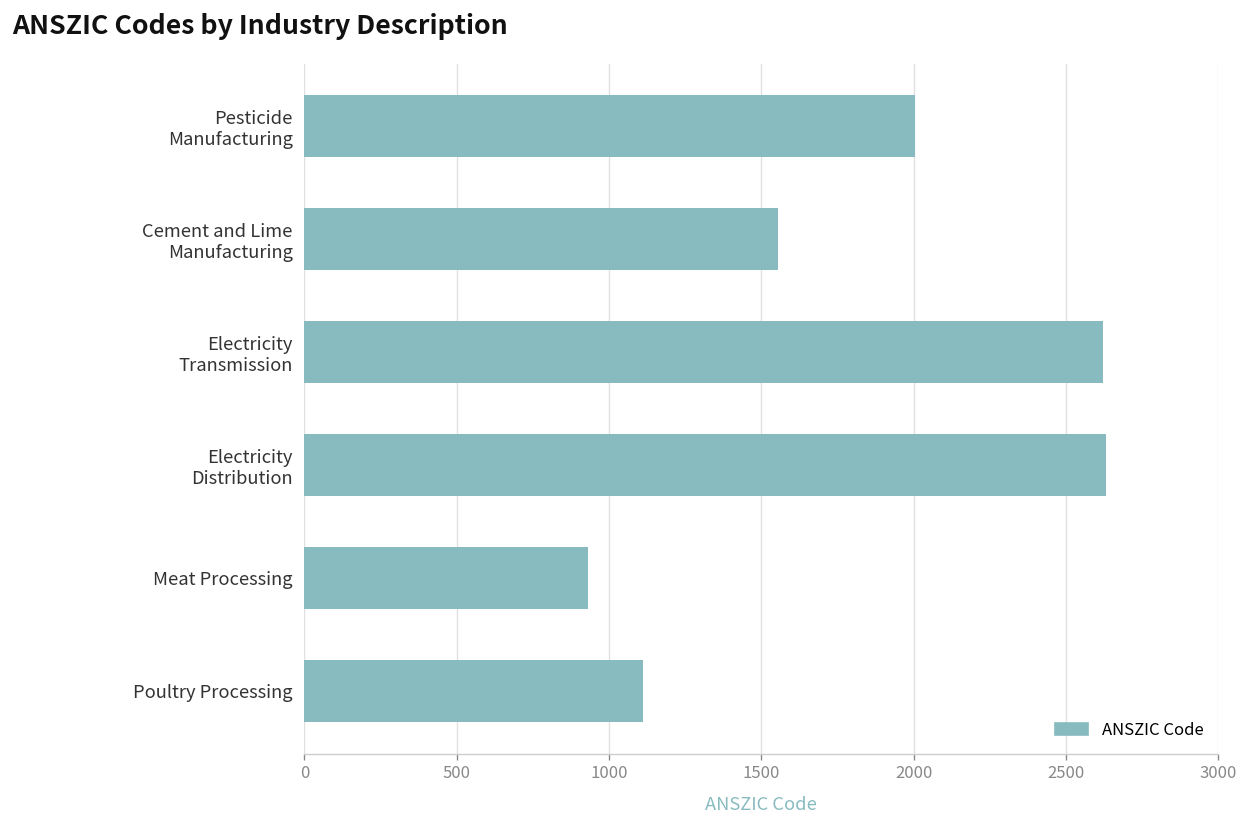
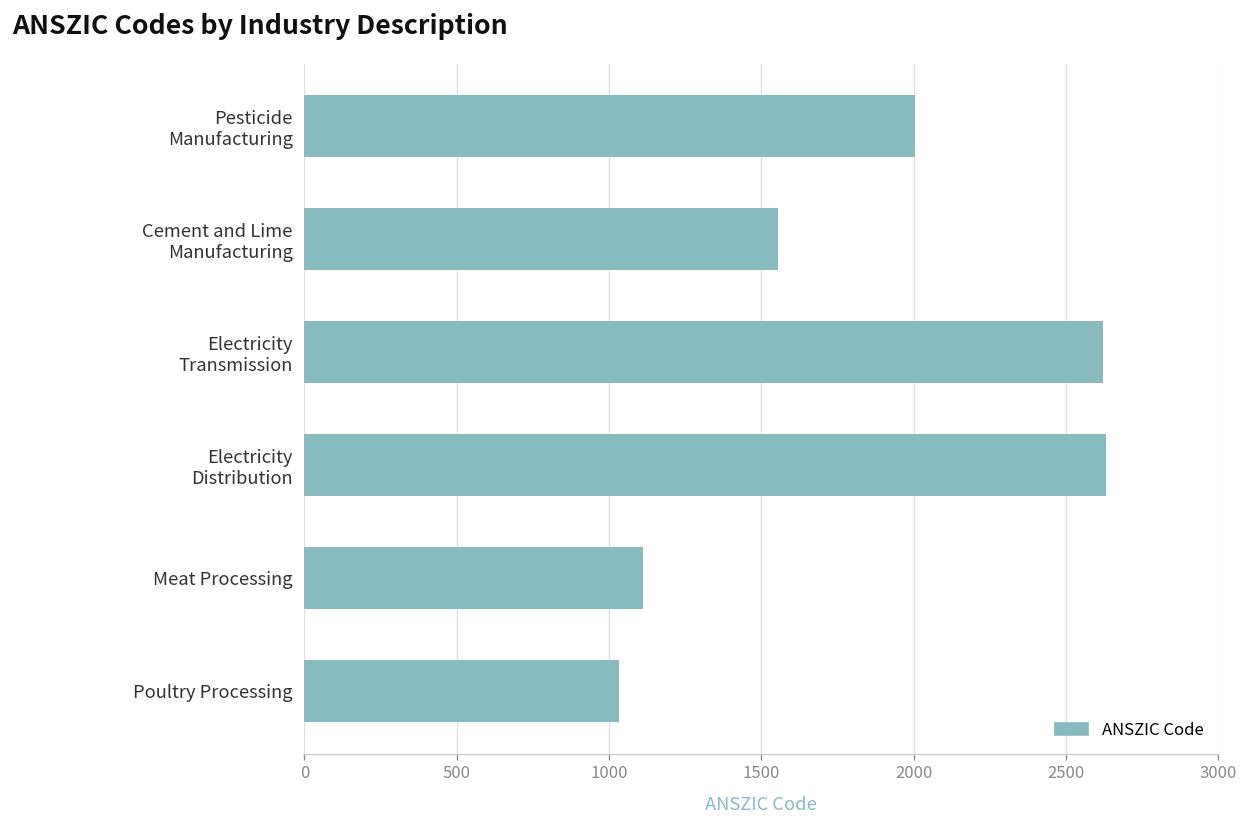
  {
    "Pesticide Manufacturing": 2010,
    "Cement and Lime Manufacturing": 1560,
    "Electricity Transmission": 2620,
    "Electricity Distribution": 2630,
-   "Meat Processing": 930,
-   "Poultry Processing": 1110
+   "Meat Processing": 1110,
+   "Poultry Processing": 1030
  }
